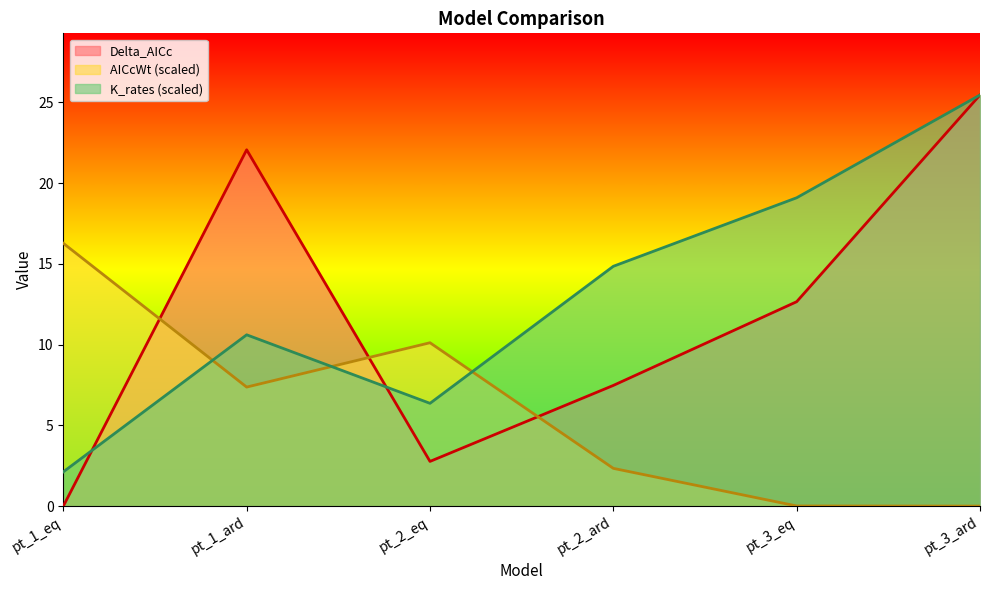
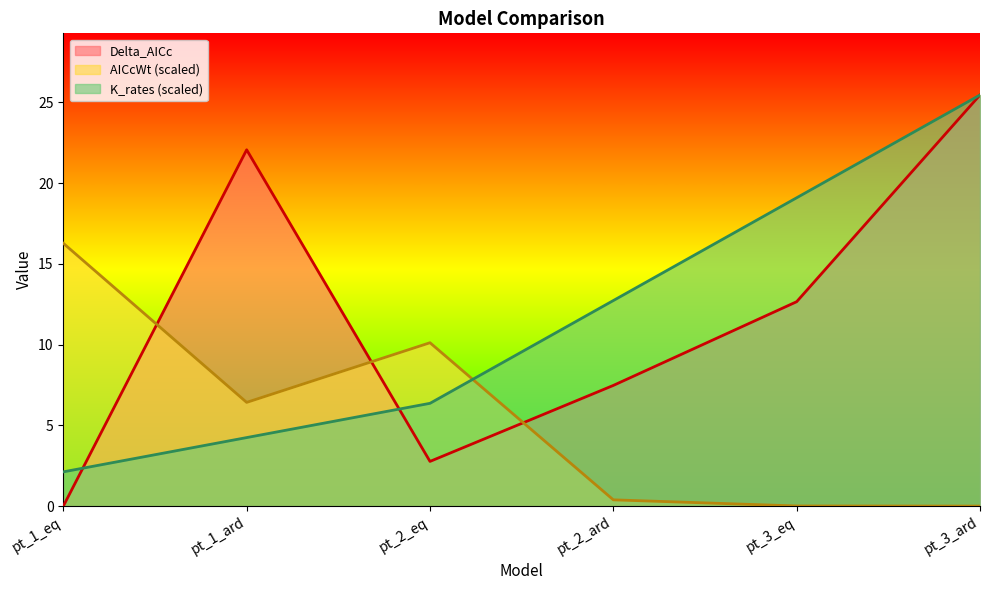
  {
    "Delta_AICc": {
      "pt_1_eq": 0.0,
      "pt_1_ard": 22.1,
      "pt_2_eq": 2.8,
      "pt_2_ard": 7.5,
      "pt_3_eq": 12.7
    },
    "AICcWt (scaled)": {
      "pt_1_eq": 16.3,
-     "pt_1_ard": 7.4,
+     "pt_1_ard": 6.4,
      "pt_2_eq": 10.1,
-     "pt_2_ard": 2.3,
+     "pt_2_ard": 0.4,
      "pt_3_eq": 0.0,
      "pt_3_ard": 0.0
    },
    "K_rates (scaled)": {
      "pt_1_eq": 2.1,
-     "pt_1_ard": 10.6,
+     "pt_1_ard": 4.2,
      "pt_2_eq": 6.4,
-     "pt_2_ard": 14.9,
+     "pt_2_ard": 12.7,
      "pt_3_eq": 19.1
    }
  }
